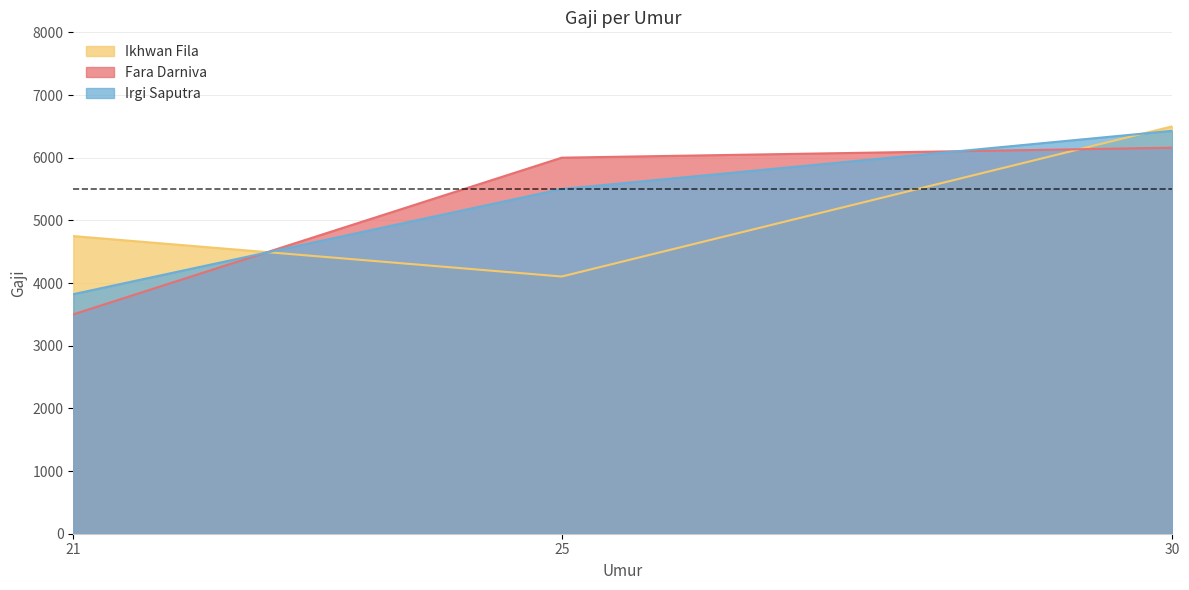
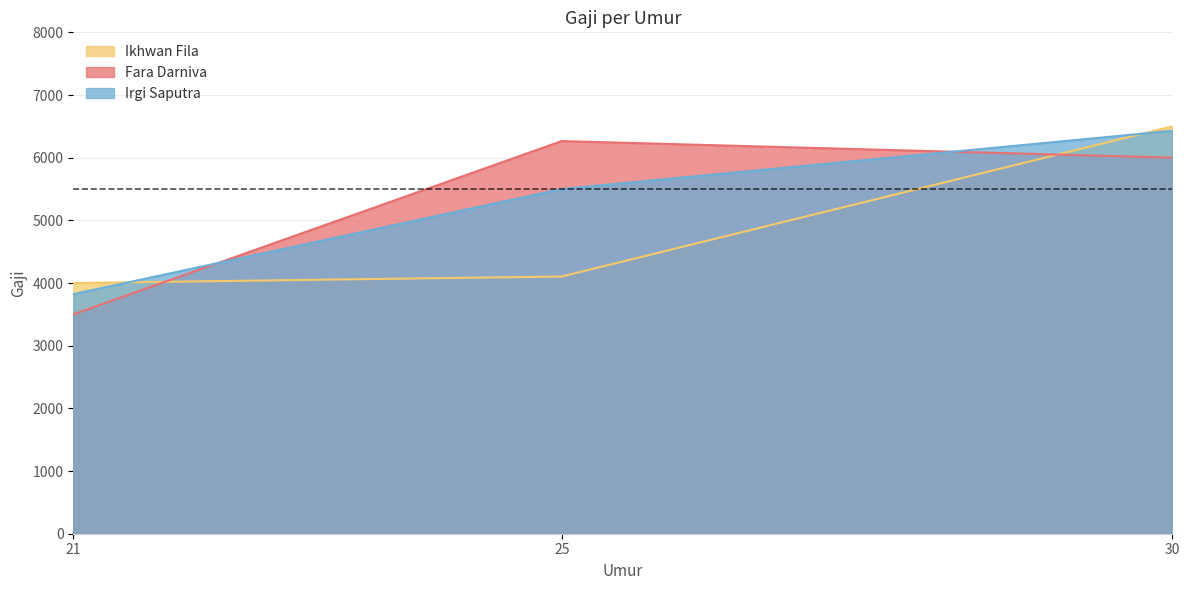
  {
    "Ikhwan Fila": {
-     "21": 4700,
+     "21": 4000,
      "25": 4100,
      "30": 6500
    },
    "Fara Darniva": {
      "21": 3500,
-     "25": 6000,
-     "30": 6200
+     "25": 6300,
+     "30": 6000
    },
    "Irgi Saputra": {
      "21": 3800,
      "25": 5500,
      "30": 6400
    }
  }
